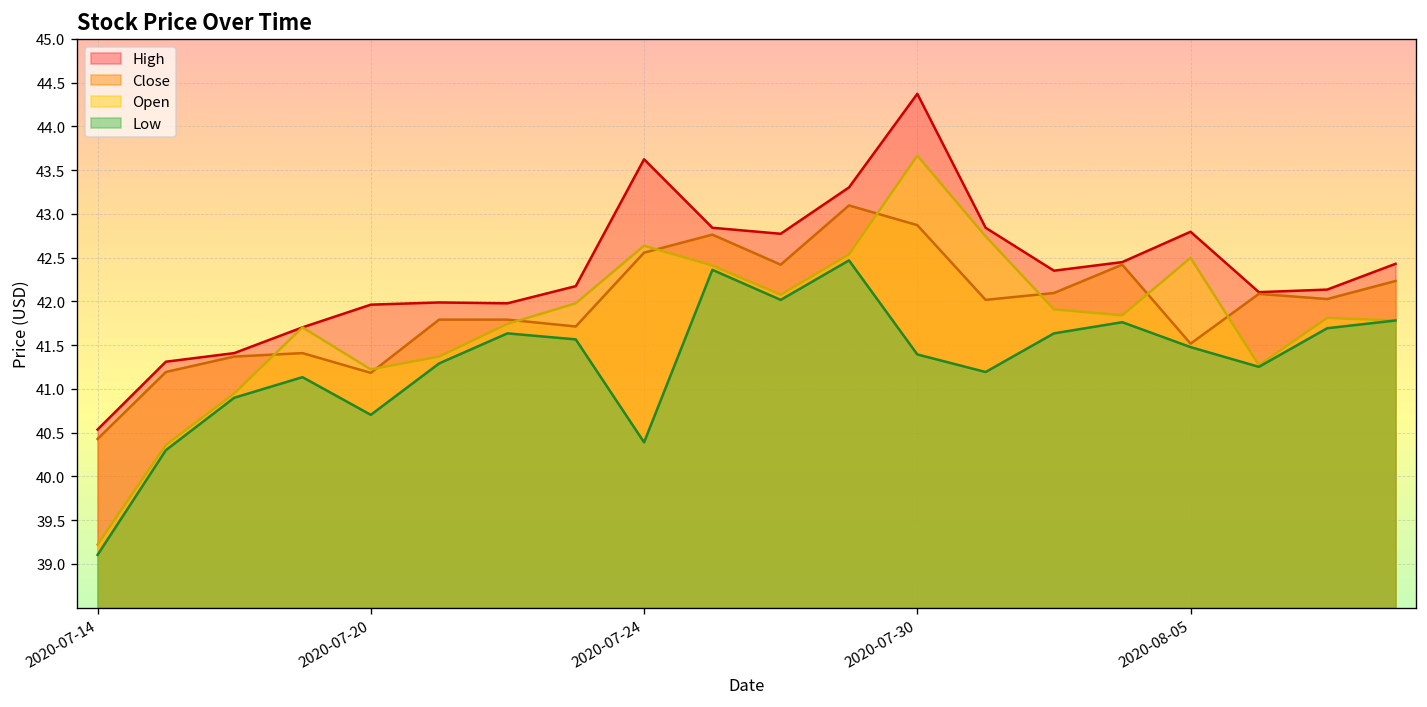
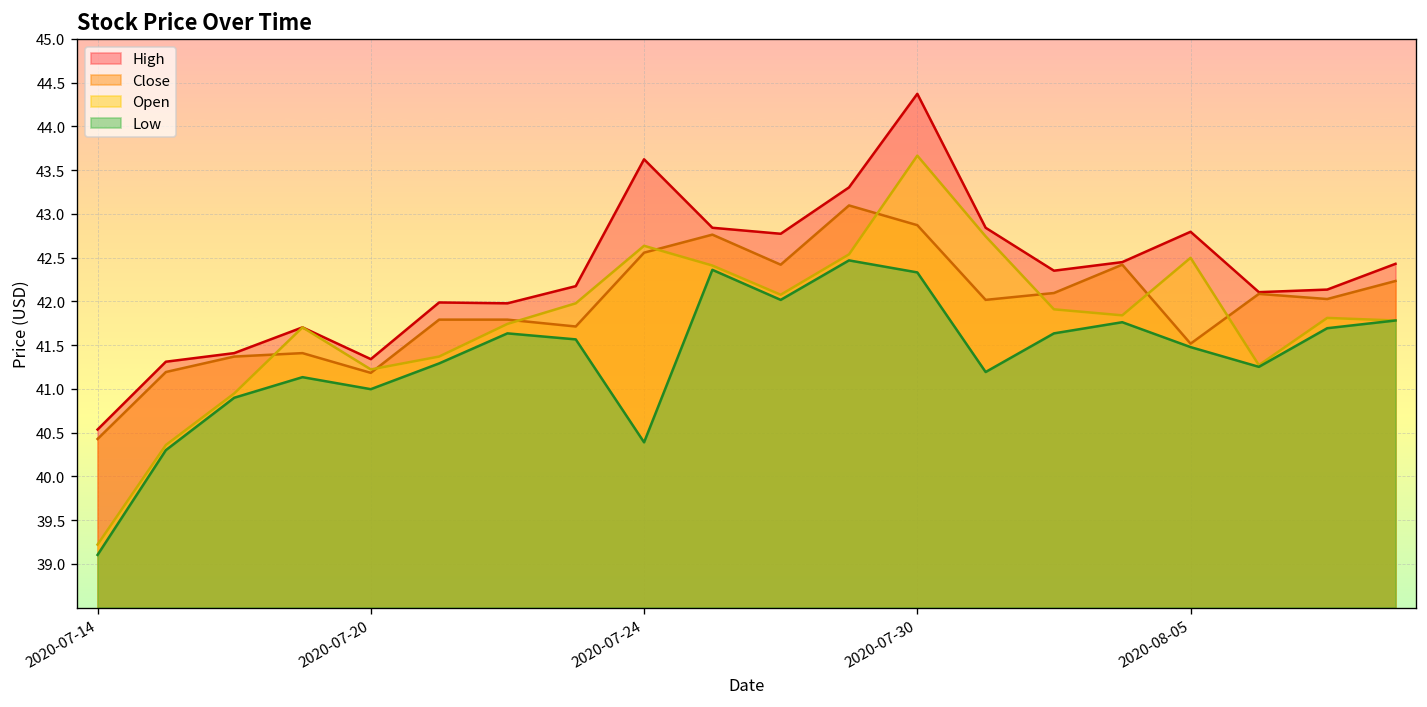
  {
    "High": {
      "2020-07-14": 40.5,
-     "2020-07-20": 42.0,
+     "2020-07-20": 41.3,
      "2020-07-24": 43.6,
      "2020-07-30": 44.4,
      "2020-08-05": 42.8
    },
    "Low": {
      "2020-07-14": 39.1,
-     "2020-07-20": 40.7,
+     "2020-07-20": 41.0,
      "2020-07-24": 40.4,
-     "2020-07-30": 41.4,
+     "2020-07-30": 42.3,
      "2020-08-05": 41.5
    }
  }
